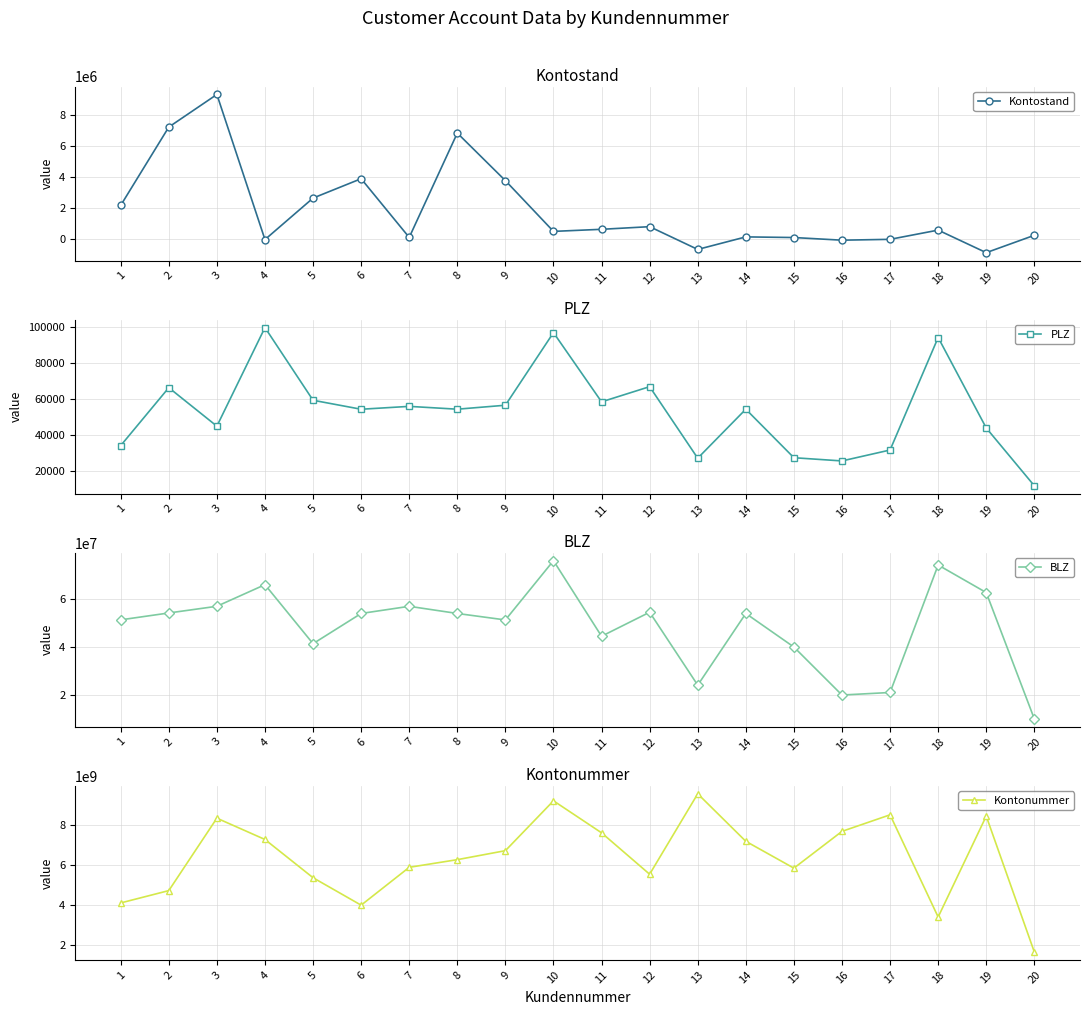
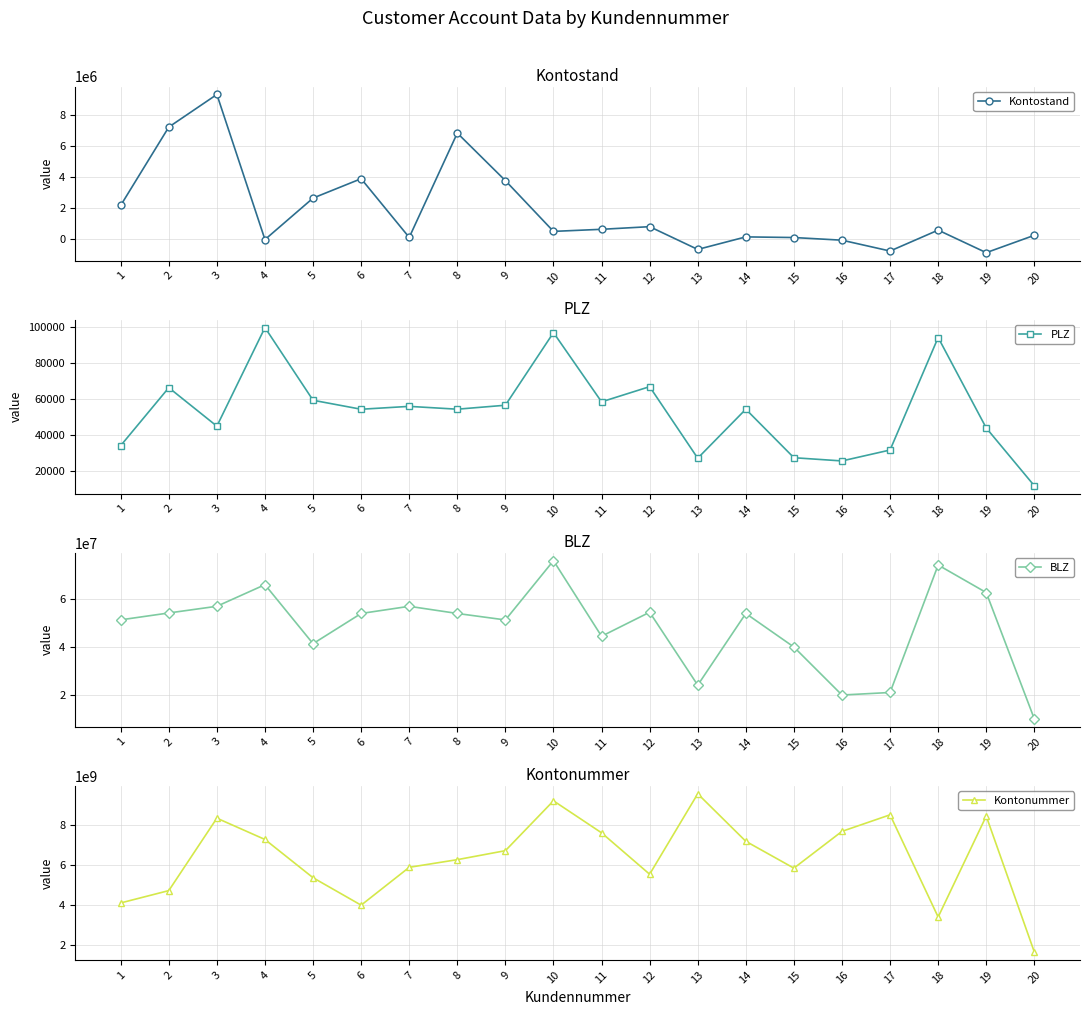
  {
    "Kontostand": {
      "1": 2200000,
      "2": 7200000,
      "3": 9400000,
      "4": 0,
      "5": 2700000,
      "6": 3900000,
      "7": 100000,
      "8": 6900000,
      "9": 3800000,
      "10": 500000,
      "11": 600000,
      "12": 800000,
      "13": -700000,
      "14": 200000,
      "15": 100000,
      "16": -100000,
-     "17": 0,
+     "17": -800000,
      "18": 600000,
      "19": -900000,
      "20": 300000
    },
    "PLZ": {
      "1": 34000,
      "2": 67000,
      "3": 45000,
      "4": 100000,
      "5": 60000,
      "6": 55000,
      "7": 56000,
      "8": 55000,
      "9": 57000,
      "10": 97000,
      "11": 59000,
      "12": 67000,
      "13": 27000,
      "14": 55000,
      "15": 28000,
      "16": 26000,
      "17": 32000,
      "18": 94000,
      "19": 44000,
      "20": 12000
    },
    "BLZ": {
      "1": 51000000,
      "2": 54000000,
      "3": 57000000,
      "4": 66000000,
      "5": 41000000,
      "6": 54000000,
      "7": 57000000,
      "8": 54000000,
      "9": 51000000,
      "10": 76000000,
      "11": 45000000,
      "12": 55000000,
      "13": 24000000,
      "14": 54000000,
      "15": 40000000,
      "16": 20000000,
      "17": 21000000,
      "18": 74000000,
      "19": 63000000,
      "20": 10000000
    },
    "Kontonummer": {
      "1": 4100000000,
      "2": 4700000000,
      "3": 8300000000,
      "4": 7300000000,
      "5": 5400000000,
      "6": 4000000000,
      "7": 5900000000,
      "8": 6300000000,
      "9": 6700000000,
      "10": 9200000000,
      "11": 7600000000,
      "12": 5500000000,
      "13": 9600000000,
      "14": 7200000000,
      "15": 5800000000,
      "16": 7700000000,
      "17": 8500000000,
      "18": 3400000000,
      "19": 8400000000,
      "20": 1600000000
    }
  }
